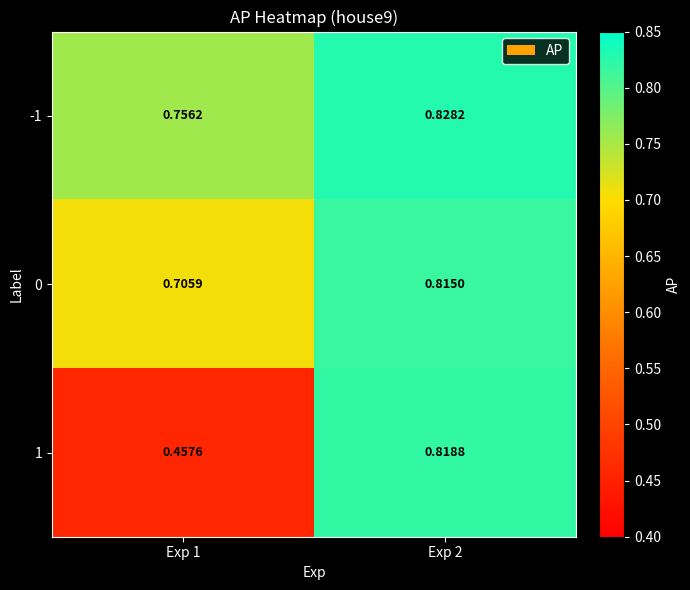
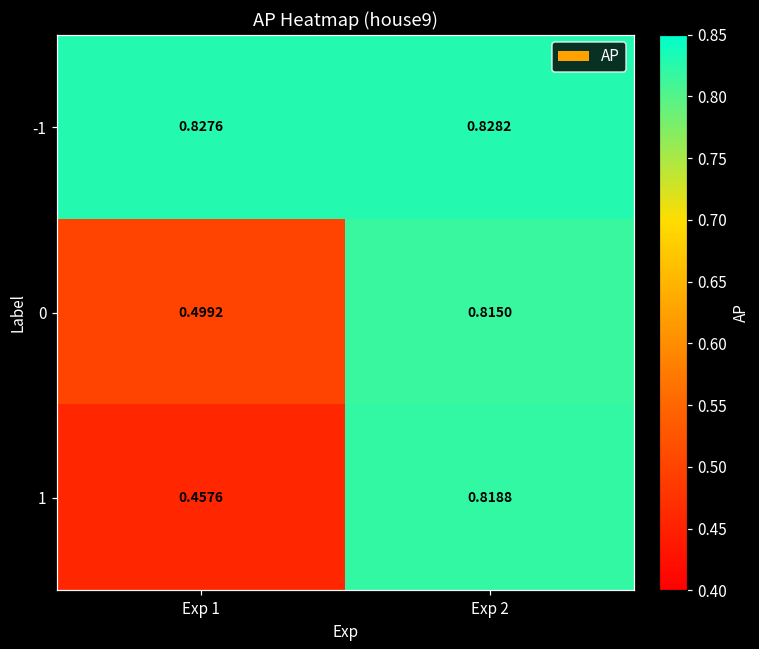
  {
    "-1": {
-     "Exp 1": 0.7562,
+     "Exp 1": 0.8276,
      "Exp 2": 0.8282
    },
    "0": {
-     "Exp 1": 0.7059,
+     "Exp 1": 0.4992,
      "Exp 2": 0.8150
    },
    "1": {
      "Exp 1": 0.4576,
      "Exp 2": 0.8188
    }
  }
